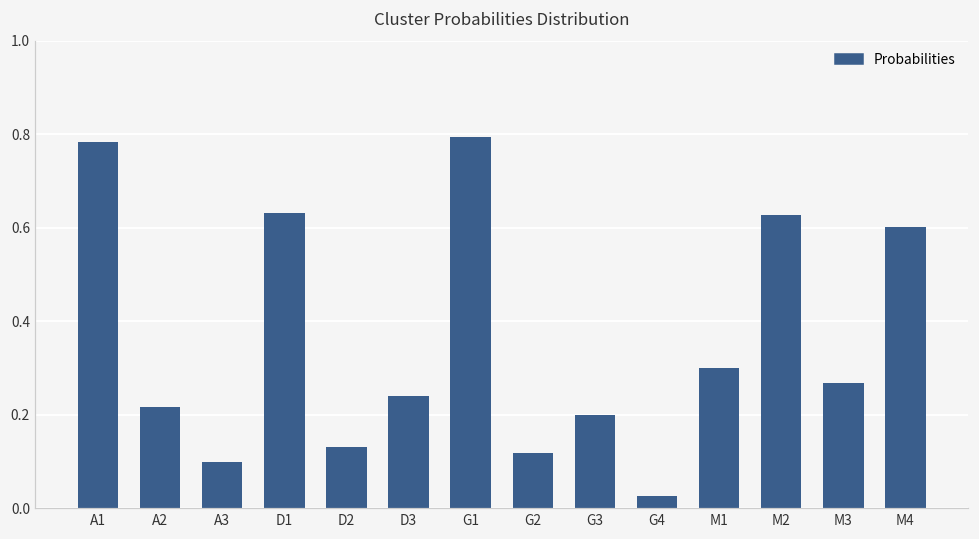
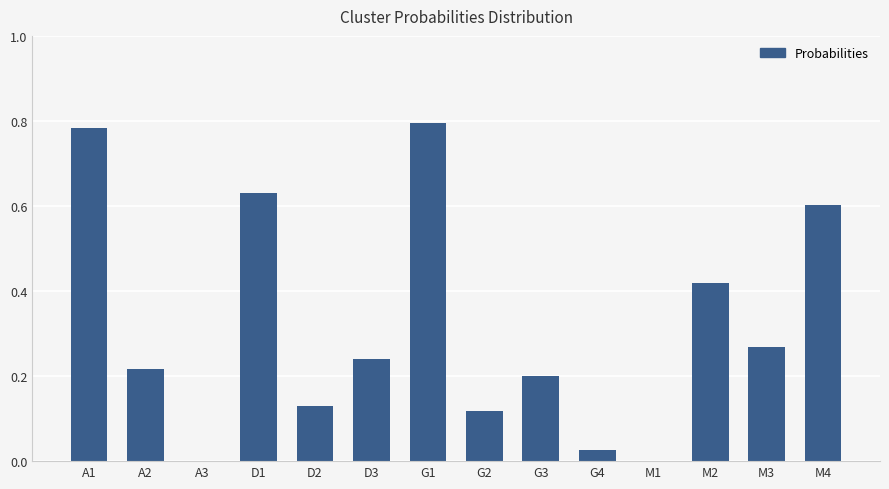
  {
    "A1": 0.78,
    "A2": 0.22,
-   "A3": 0.1,
+   "A3": 0.0,
    "D1": 0.63,
    "D2": 0.13,
    "D3": 0.24,
    "G1": 0.79,
    "G2": 0.12,
    "G3": 0.20,
    "G4": 0.03,
-   "M1": 0.3,
-   "M2": 0.63,
+   "M1": 0.0,
+   "M2": 0.42,
    "M3": 0.27,
    "M4": 0.60
  }
